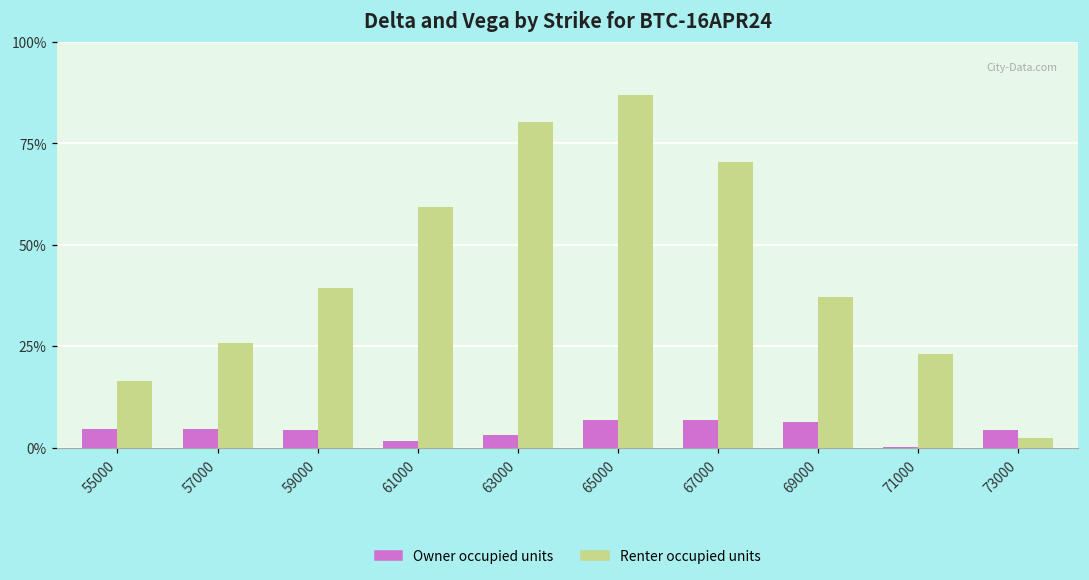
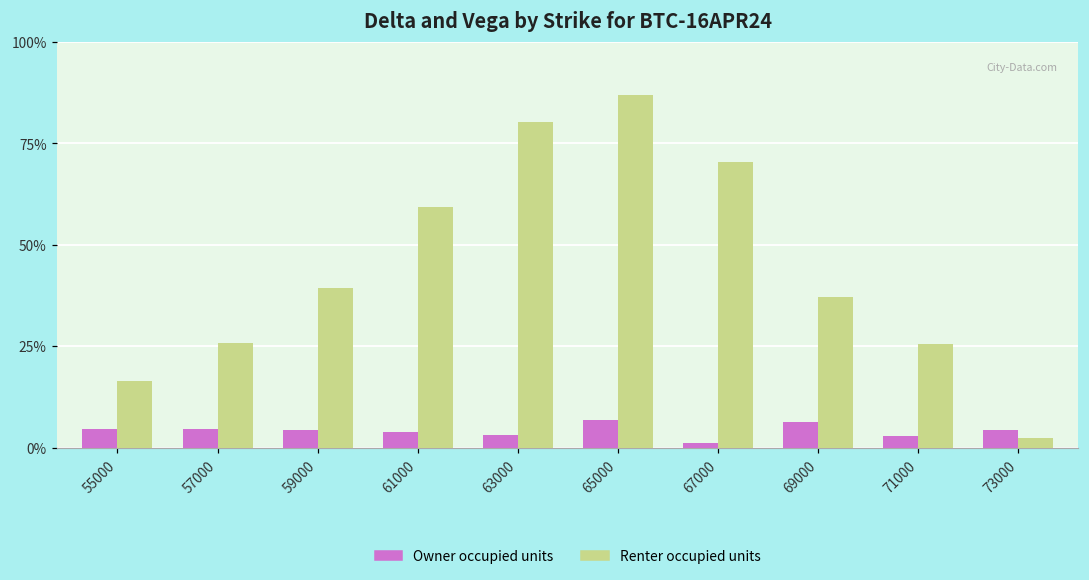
  {
    "Owner occupied units": {
      "55000": "5%",
      "57000": "5%",
      "59000": "4%",
-     "61000": "2%",
+     "61000": "4%",
      "63000": "3%",
      "65000": "7%",
-     "67000": "7%",
+     "67000": "1%",
      "69000": "6%",
-     "71000": "0%",
+     "71000": "3%",
      "73000": "4%"
    },
    "Renter occupied units": {
      "55000": "16%",
      "57000": "26%",
      "59000": "39%",
      "61000": "59%",
      "63000": "80%",
      "65000": "87%",
      "67000": "70%",
      "69000": "37%",
-     "71000": "23%",
+     "71000": "26%",
      "73000": "2%"
    }
  }
